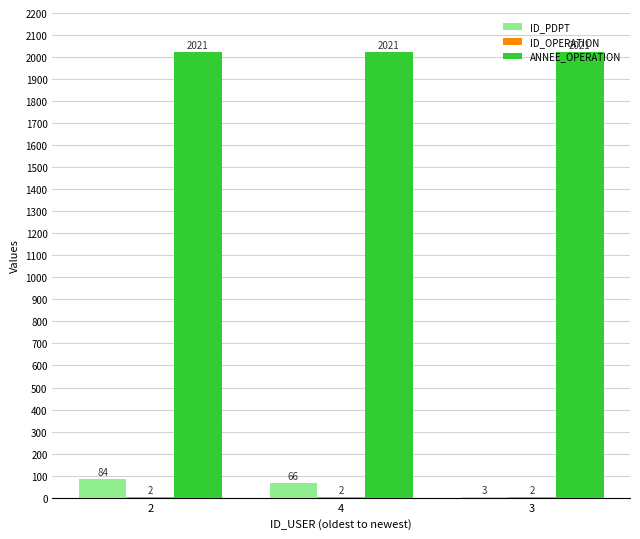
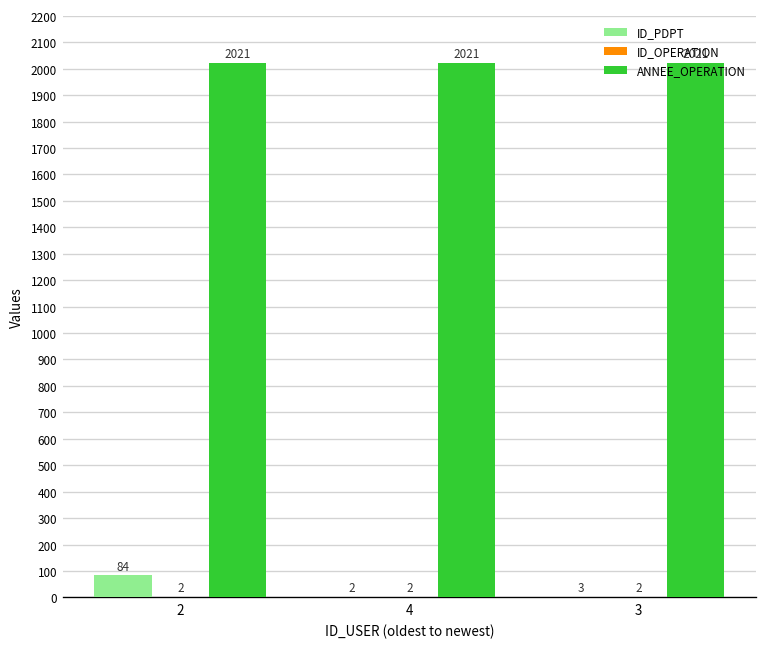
  {
    "ID_PDPT": {
      "2": 84,
-     "4": 66,
+     "4": 2,
      "3": 3
    },
    "ID_OPERATION": {
      "2": 2,
      "4": 2,
      "3": 2
    },
    "ANNEE_OPERATION": {
      "2": 2021,
      "4": 2021,
      "3": 2021
    }
  }
